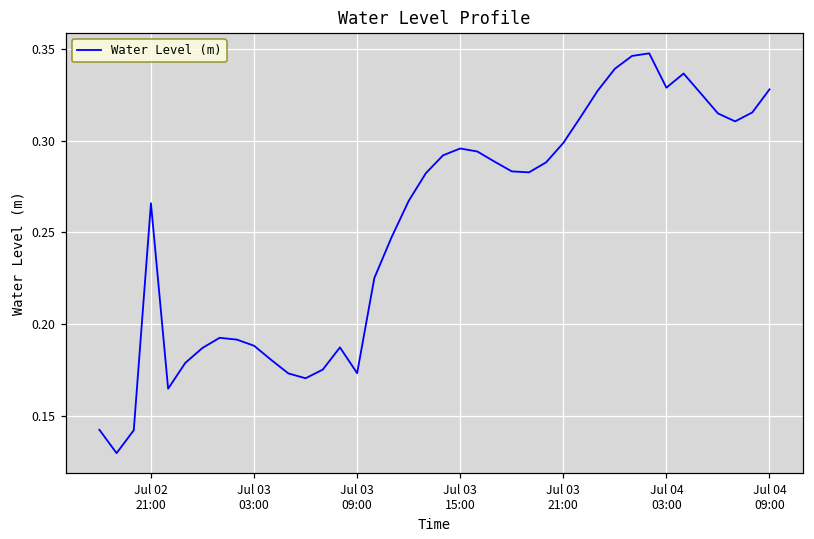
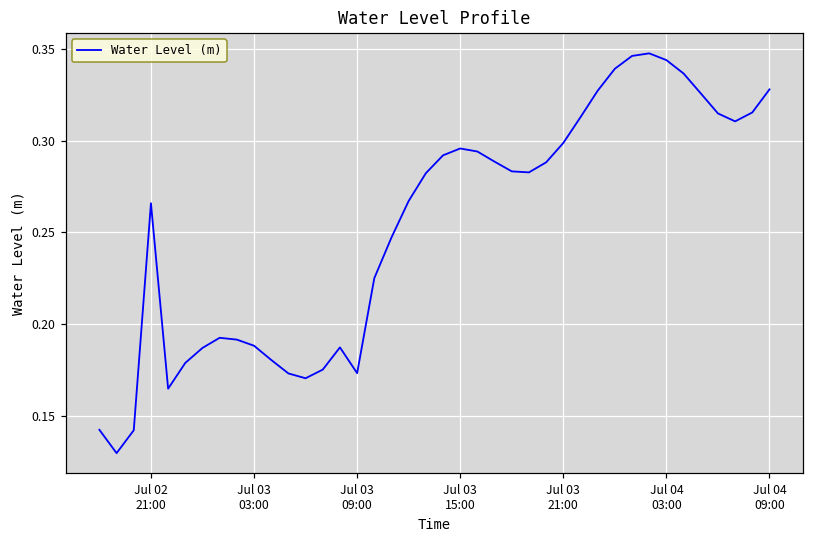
  {
    "Jul 02 21:00": 0.266,
    "Jul 03 03:00": 0.188,
    "Jul 03 09:00": 0.173,
    "Jul 03 15:00": 0.296,
    "Jul 03 21:00": 0.299,
-   "Jul 04 03:00": 0.329,
+   "Jul 04 03:00": 0.344,
    "Jul 04 09:00": 0.328
  }
